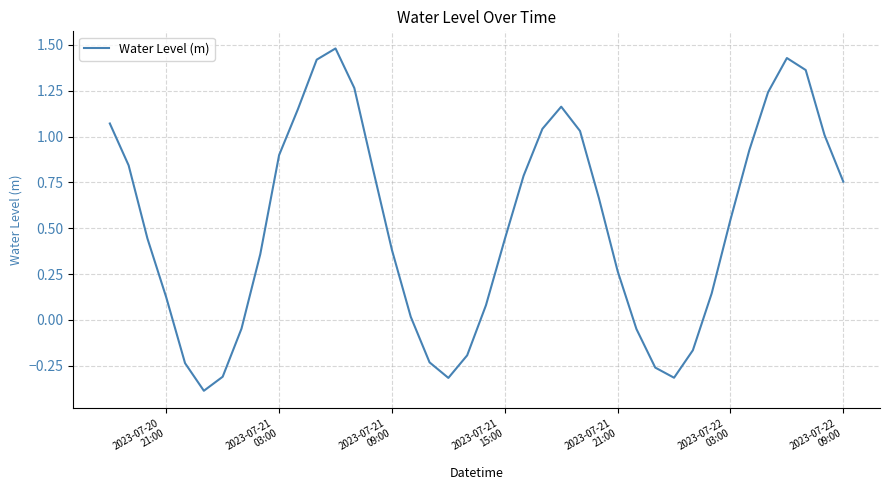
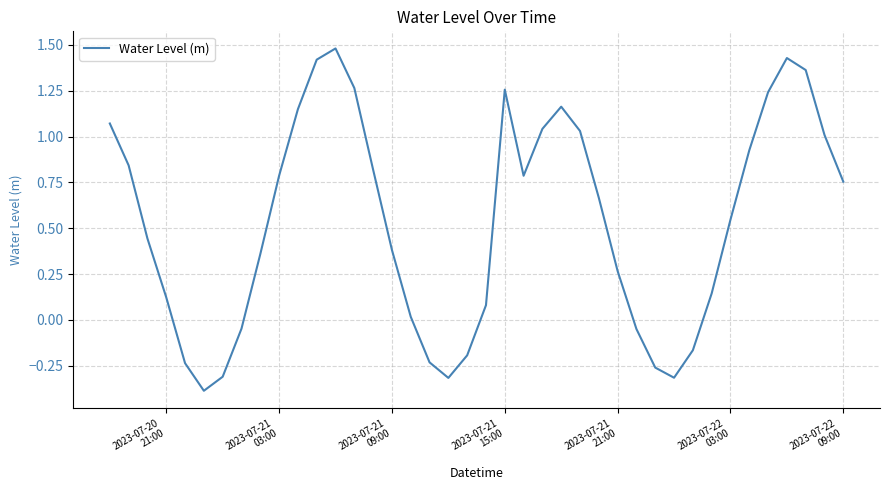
  {
    "2023-07-20 21:00": 0.12,
-   "2023-07-21 03:00": 0.90,
+   "2023-07-21 03:00": 0.79,
    "2023-07-21 09:00": 0.38,
-   "2023-07-21 15:00": 0.44,
+   "2023-07-21 15:00": 1.26,
    "2023-07-21 21:00": 0.27,
    "2023-07-22 03:00": 0.55,
    "2023-07-22 09:00": 0.75
  }
